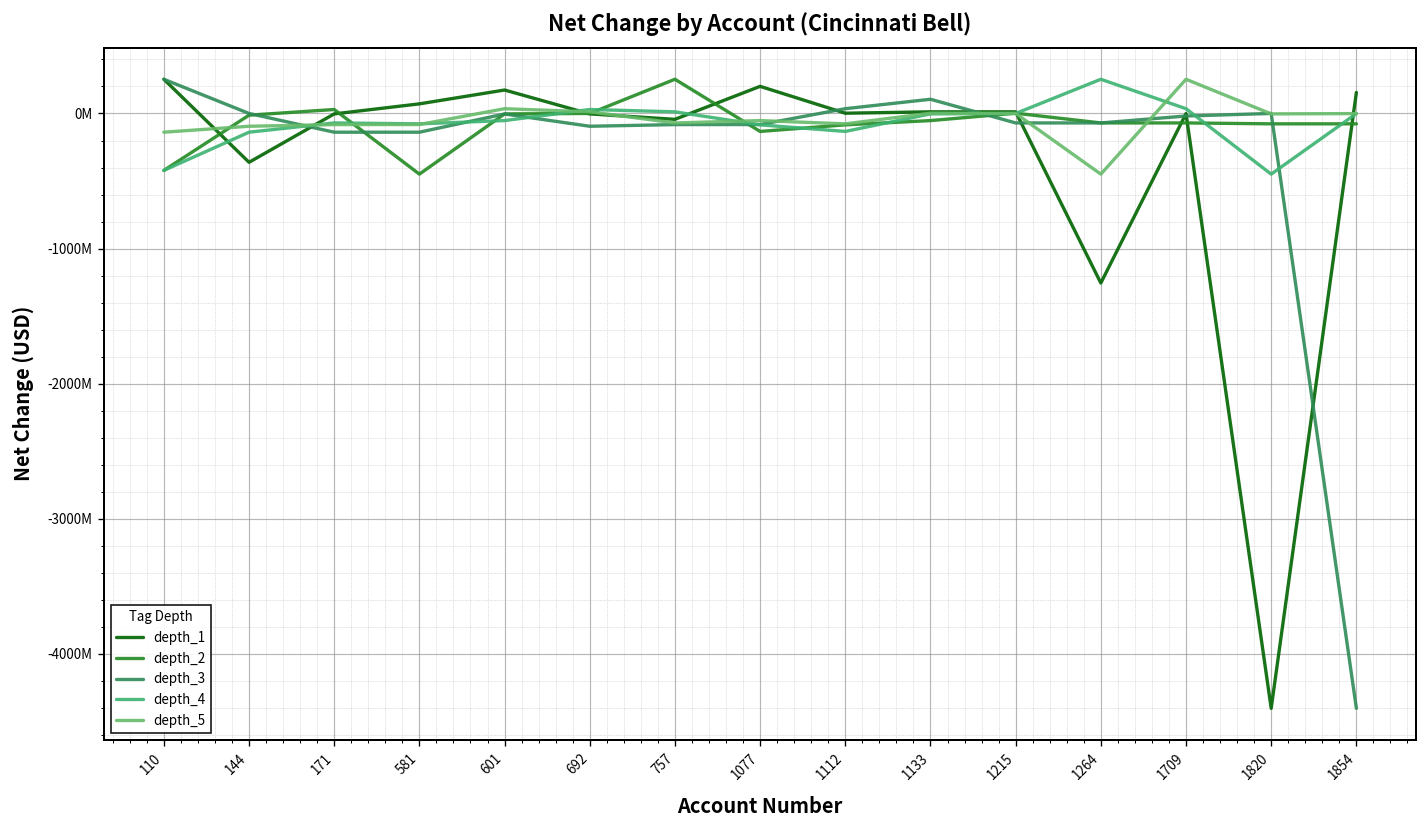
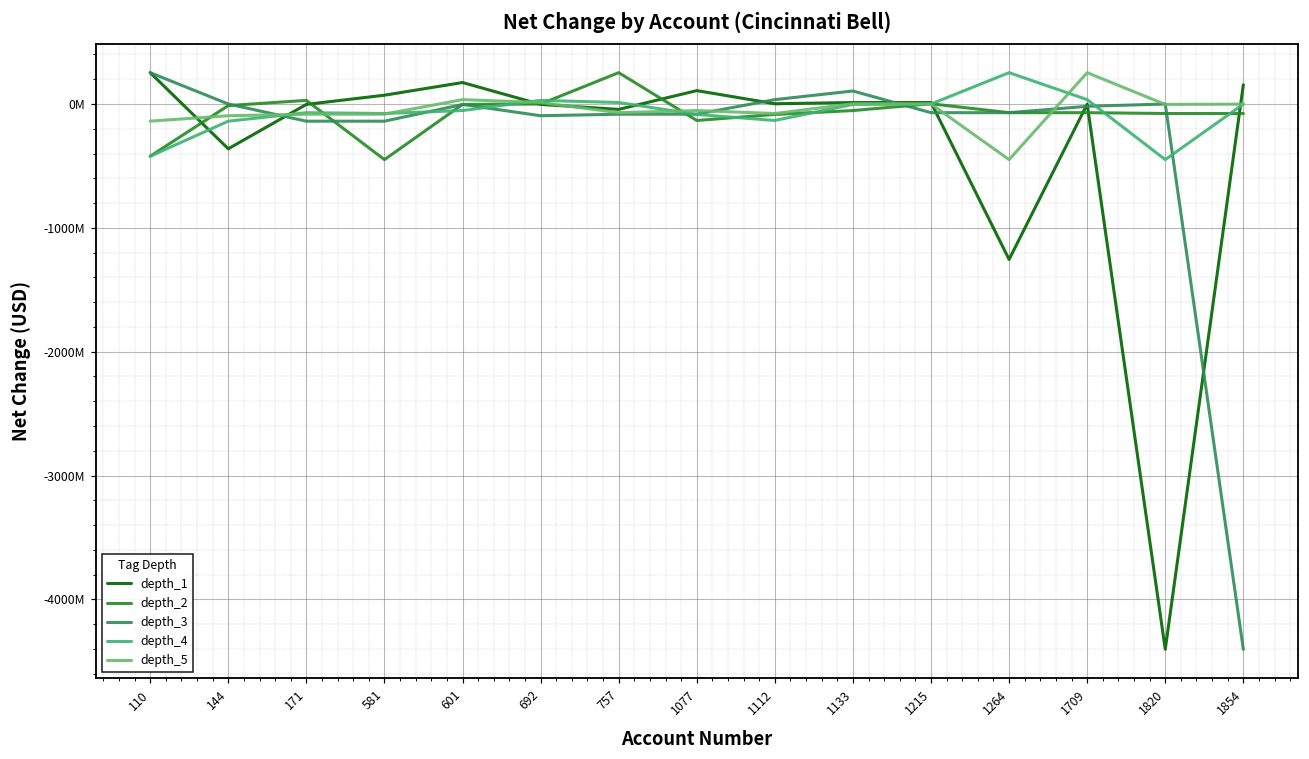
  {
    "depth_1": {
      "144": -360000000,
      "171": 0,
      "581": 70000000,
      "601": 170000000,
      "757": -40000000,
-     "1077": 200000000,
+     "1077": 110000000,
      "1112": 0,
      "1264": -1250000000,
      "1820": -4400000000,
      "1854": 160000000
    }
  }
